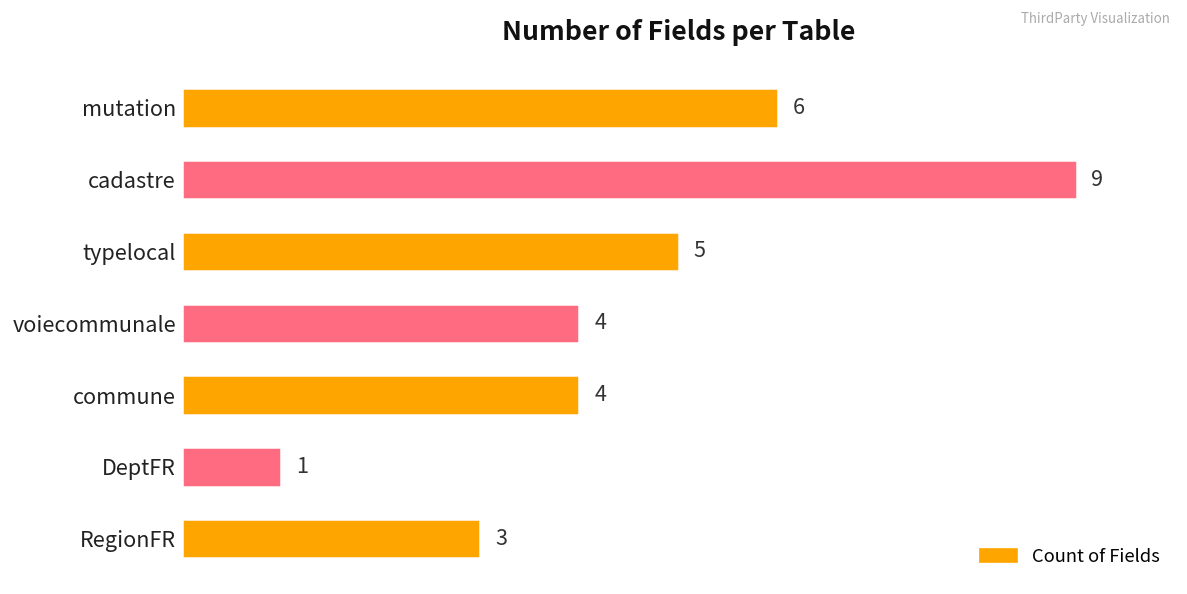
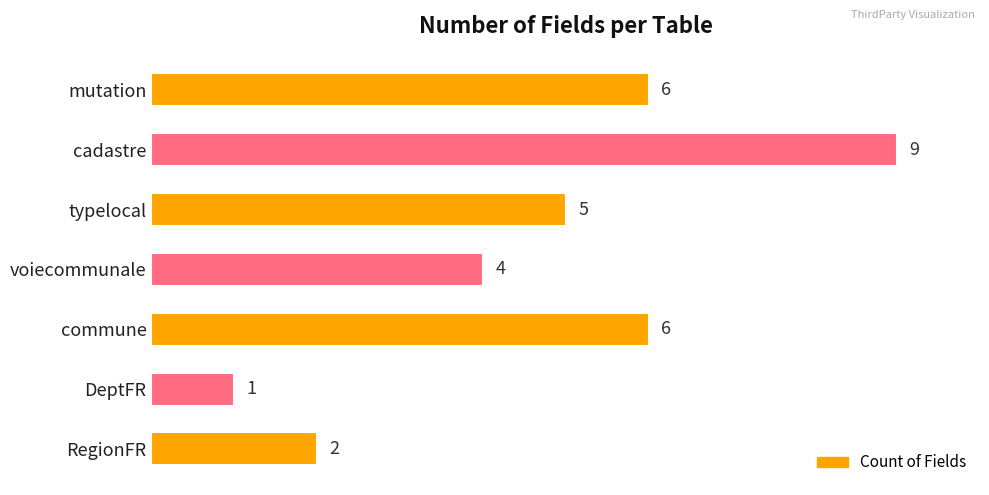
  {
    "mutation": 6,
    "cadastre": 9,
    "typelocal": 5,
    "voiecommunale": 4,
-   "commune": 4,
+   "commune": 6,
    "DeptFR": 1,
-   "RegionFR": 3
+   "RegionFR": 2
  }
